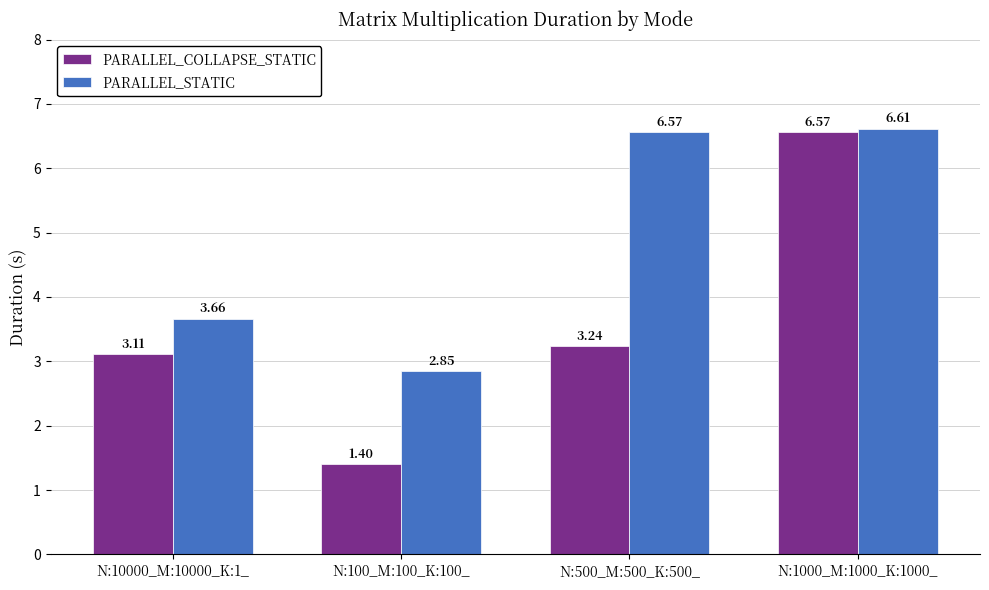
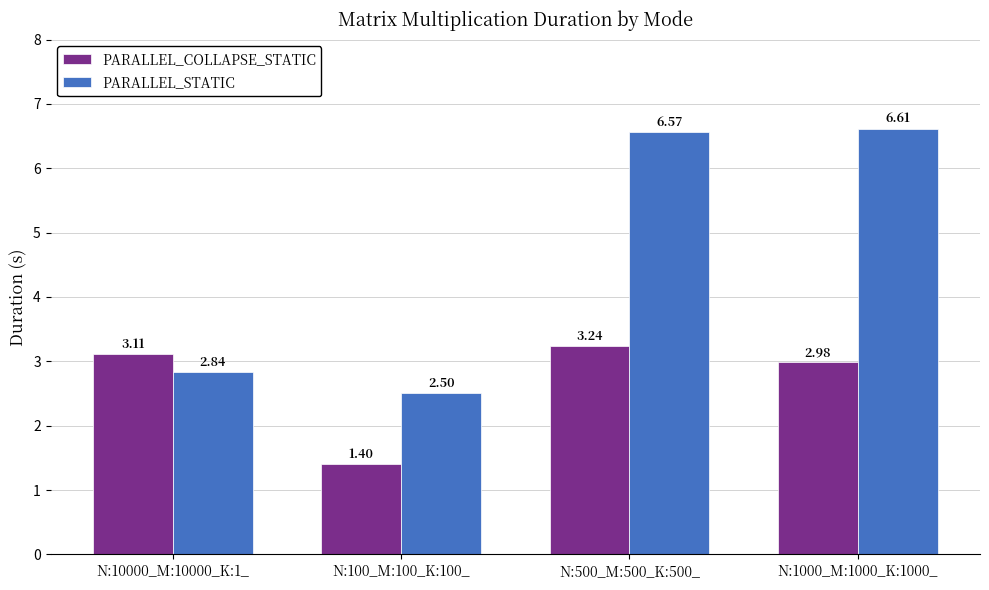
  {
    "PARALLEL_COLLAPSE_STATIC": {
      "N:10000_M:10000_K:1_": 3.11,
      "N:100_M:100_K:100_": 1.40,
      "N:500_M:500_K:500_": 3.24,
-     "N:1000_M:1000_K:1000_": 6.57
+     "N:1000_M:1000_K:1000_": 2.98
    },
    "PARALLEL_STATIC": {
-     "N:10000_M:10000_K:1_": 3.66,
-     "N:100_M:100_K:100_": 2.85,
+     "N:10000_M:10000_K:1_": 2.84,
+     "N:100_M:100_K:100_": 2.50,
      "N:500_M:500_K:500_": 6.57,
      "N:1000_M:1000_K:1000_": 6.61
    }
  }
